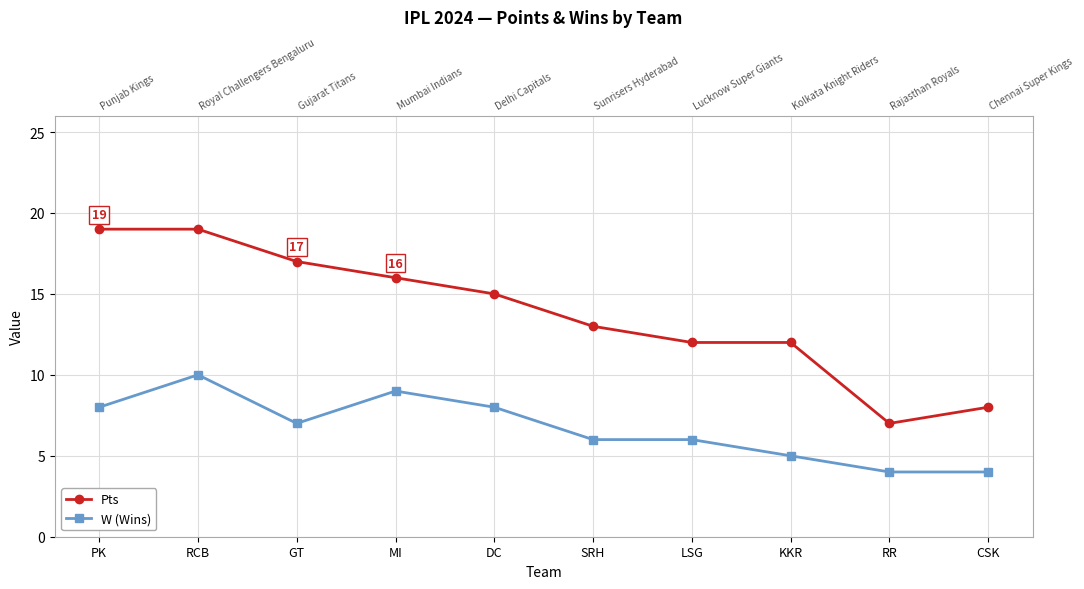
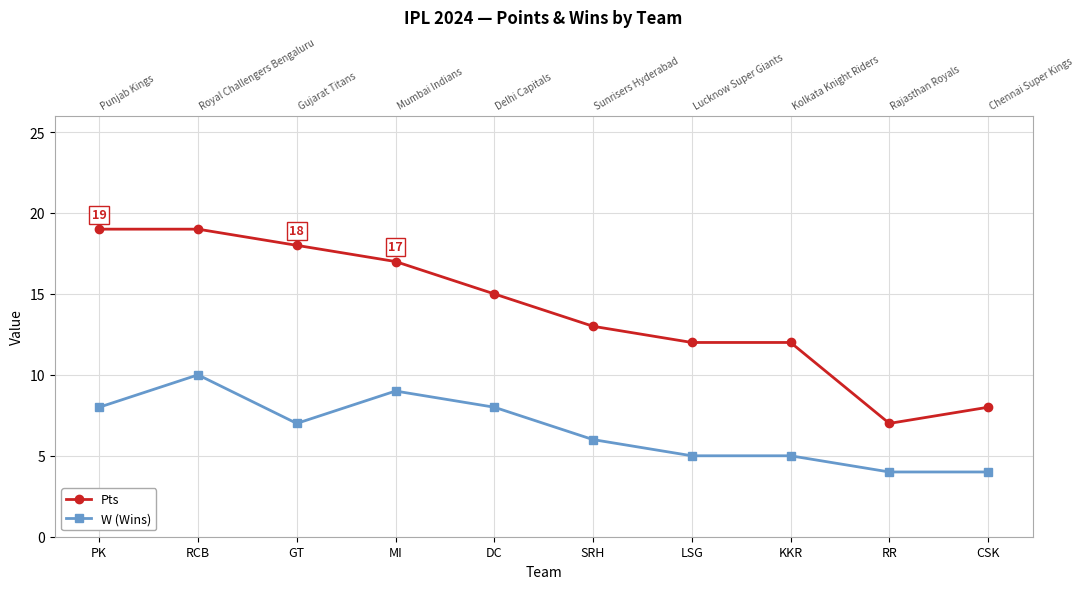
  {
    "Pts": {
-     "GT": 17,
-     "MI": 16
+     "GT": 18,
+     "MI": 17
    },
    "W (Wins)": {
      "PK": 8,
      "RCB": 10,
      "GT": 7,
      "MI": 9,
      "DC": 8,
      "SRH": 6,
-     "LSG": 6,
+     "LSG": 5,
      "KKR": 5,
      "RR": 4,
      "CSK": 4
    }
  }
